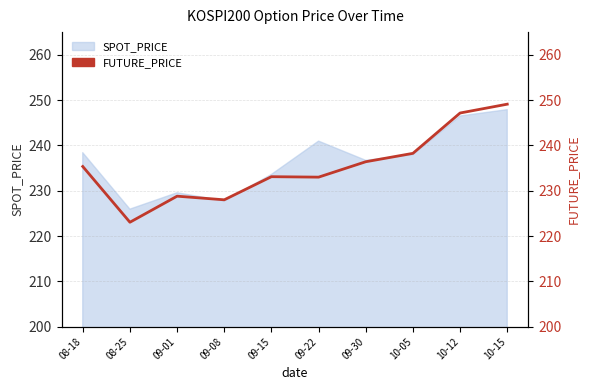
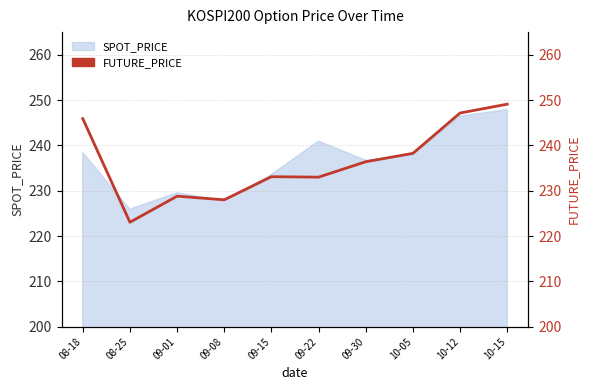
  {
    "SPOT_PRICE": {
      "08-18": 238,
      "08-25": 226,
      "09-01": 230,
      "09-08": 228,
      "09-15": 234,
      "09-22": 241,
      "09-30": 237,
      "10-05": 238,
      "10-12": 246,
      "10-15": 248
    },
    "FUTURE_PRICE": {
-     "08-18": 235,
+     "08-18": 246,
      "08-25": 223,
      "09-01": 229,
      "09-08": 228,
      "09-15": 233,
      "09-22": 233,
      "09-30": 236,
      "10-05": 238,
      "10-12": 247,
      "10-15": 249
    }
  }
